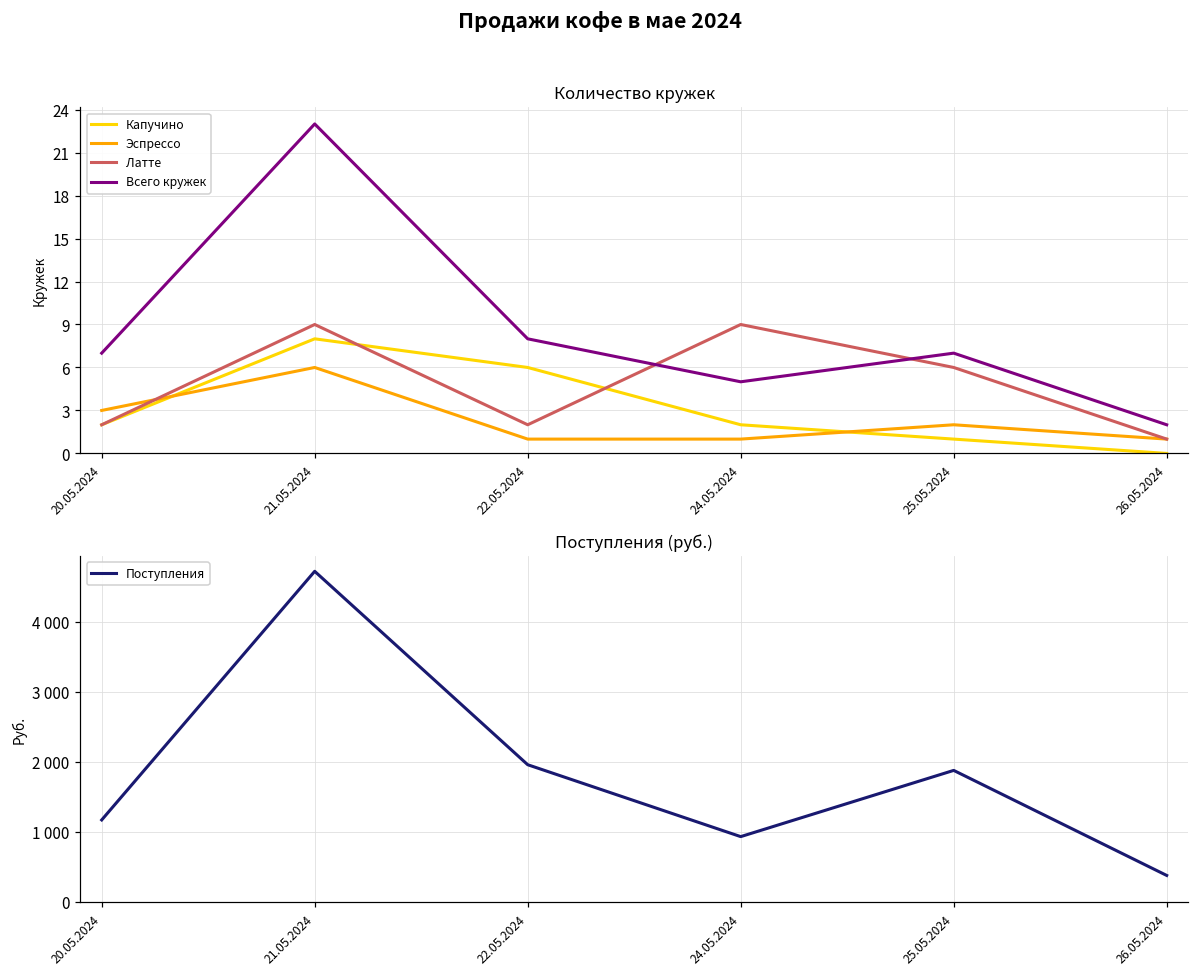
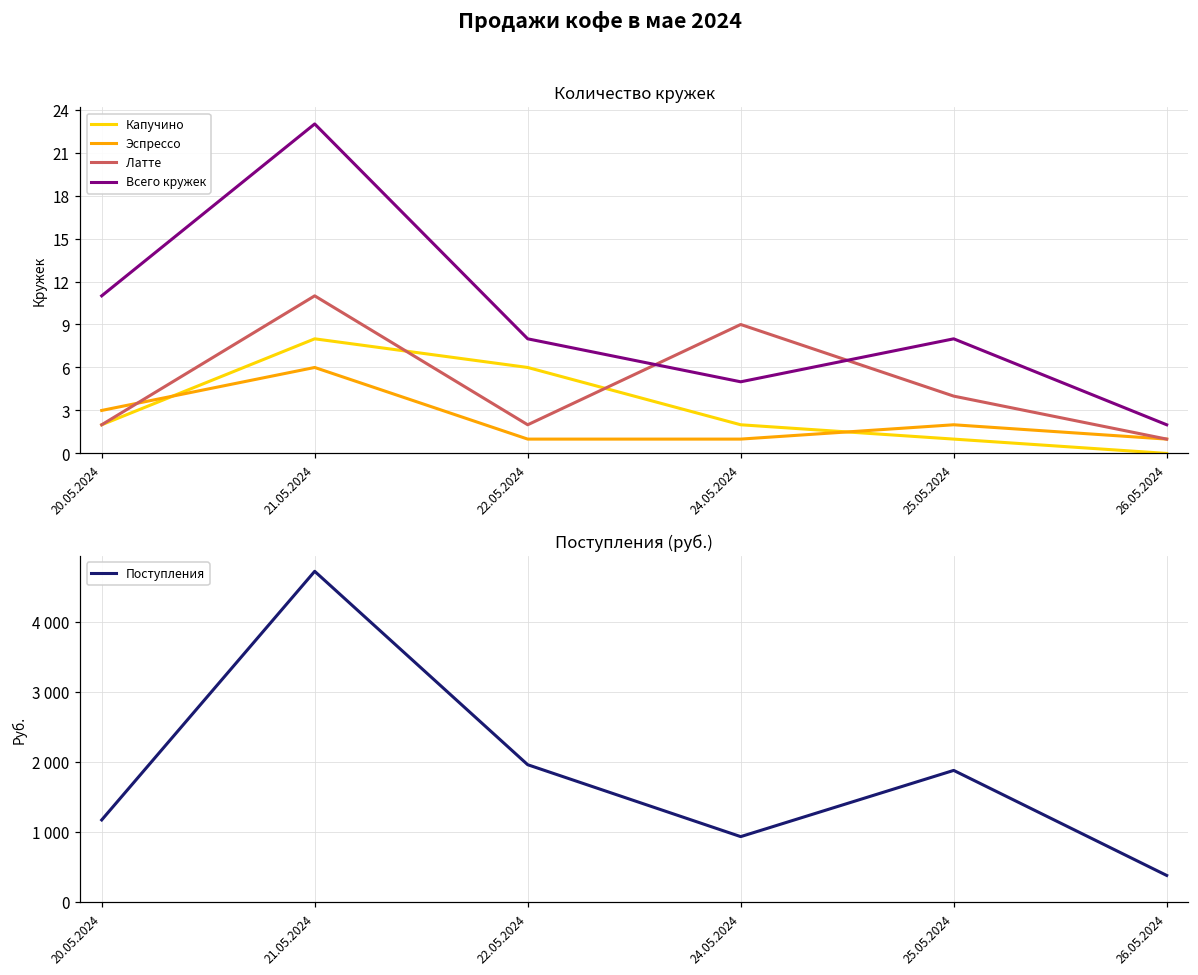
  {
    "Количество кружек": {
      "Латте": {
-       "21.05.2024": 9,
+       "21.05.2024": 11,
        "22.05.2024": 2,
        "24.05.2024": 9,
-       "25.05.2024": 6
+       "25.05.2024": 4
      },
      "Всего кружек": {
-       "20.05.2024": 7,
+       "20.05.2024": 11,
        "21.05.2024": 23,
        "22.05.2024": 8,
        "24.05.2024": 5,
-       "25.05.2024": 7,
+       "25.05.2024": 8,
        "26.05.2024": 2
      }
    },
    "Поступления (руб.)": {
      "20.05.2024": 1200,
      "21.05.2024": 4700,
      "22.05.2024": 2000,
      "24.05.2024": 900,
      "25.05.2024": 1900,
      "26.05.2024": 400
    }
  }
